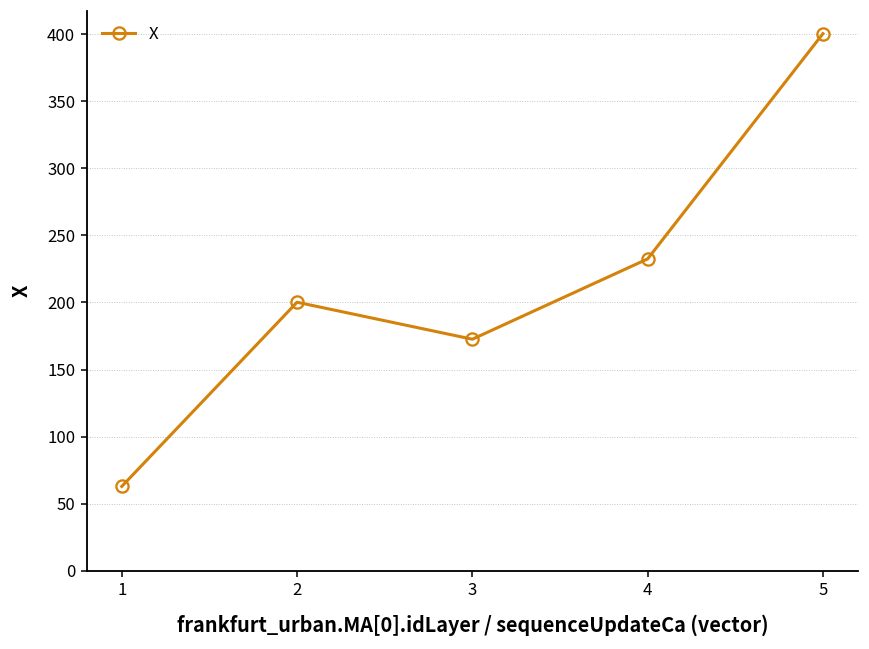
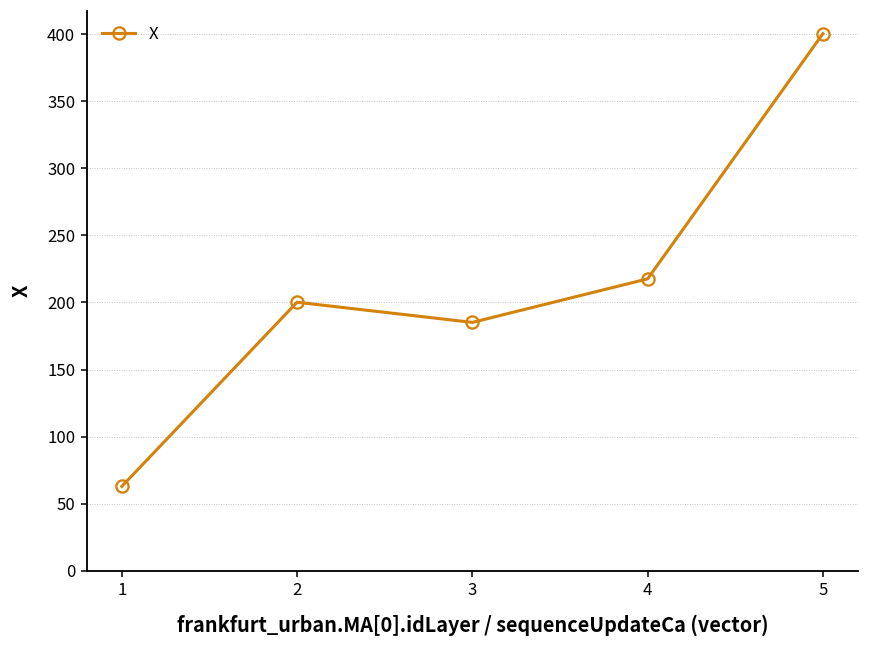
  {
    "1": 63,
    "2": 200,
-   "3": 173,
-   "4": 232,
+   "3": 185,
+   "4": 218,
    "5": 401
  }
